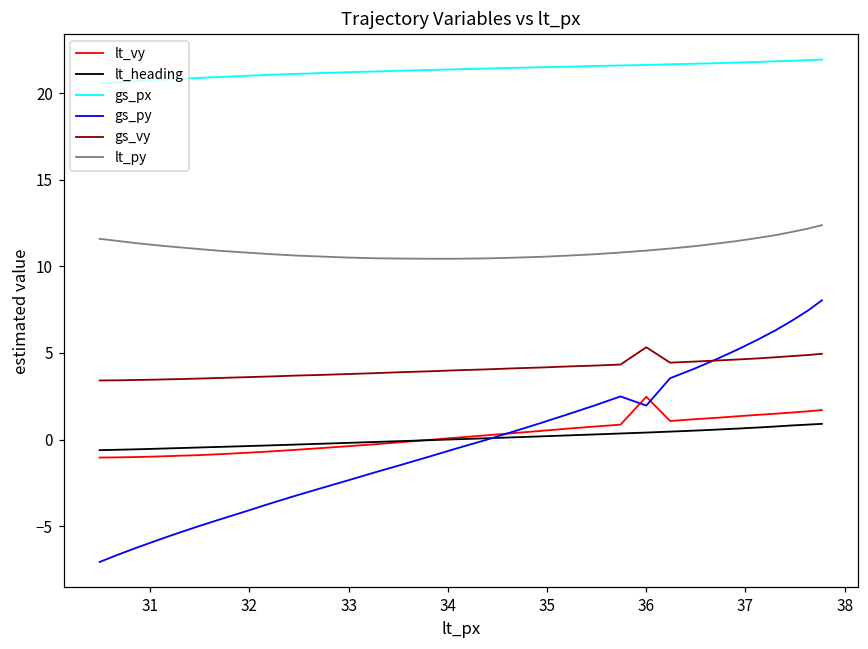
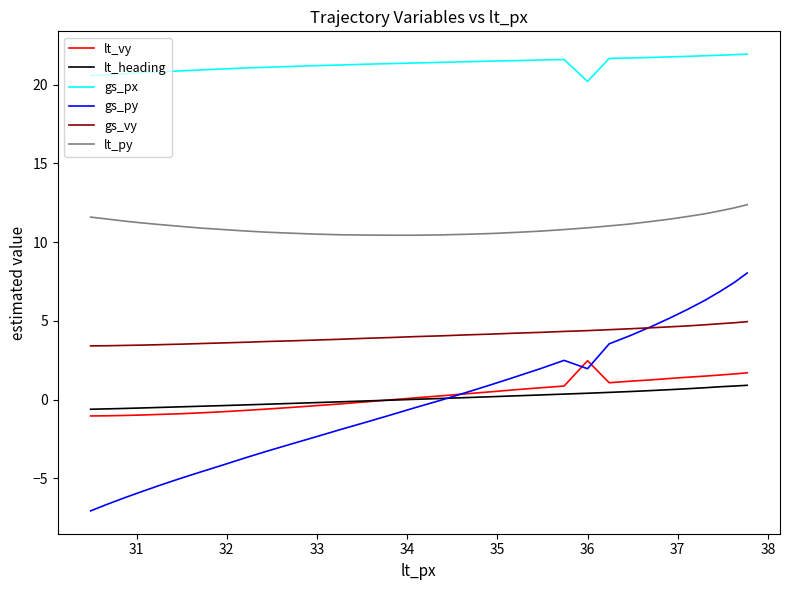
  {
    "lt_vy": {
      "36": 2.5
    },
    "lt_heading": {
      "36": 0.4
    },
    "gs_px": {
-     "36": 21.6
+     "36": 20.2
    },
    "gs_py": {
      "36": 2.0
    },
    "gs_vy": {
-     "36": 5.3
+     "36": 4.4
    },
    "lt_py": {
      "36": 10.9
    }
  }
